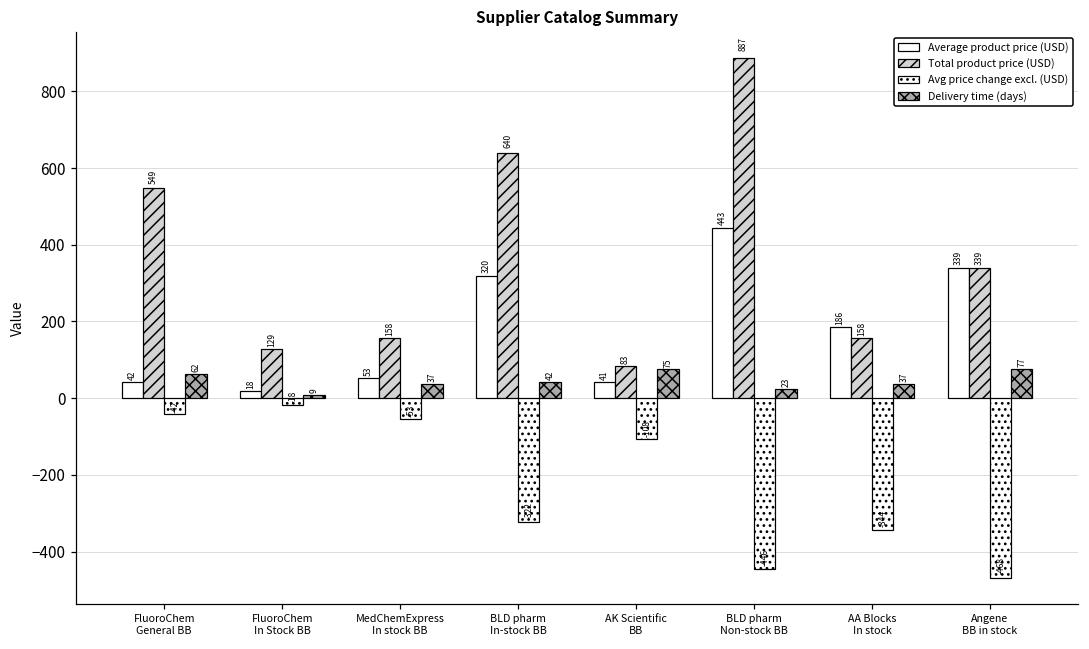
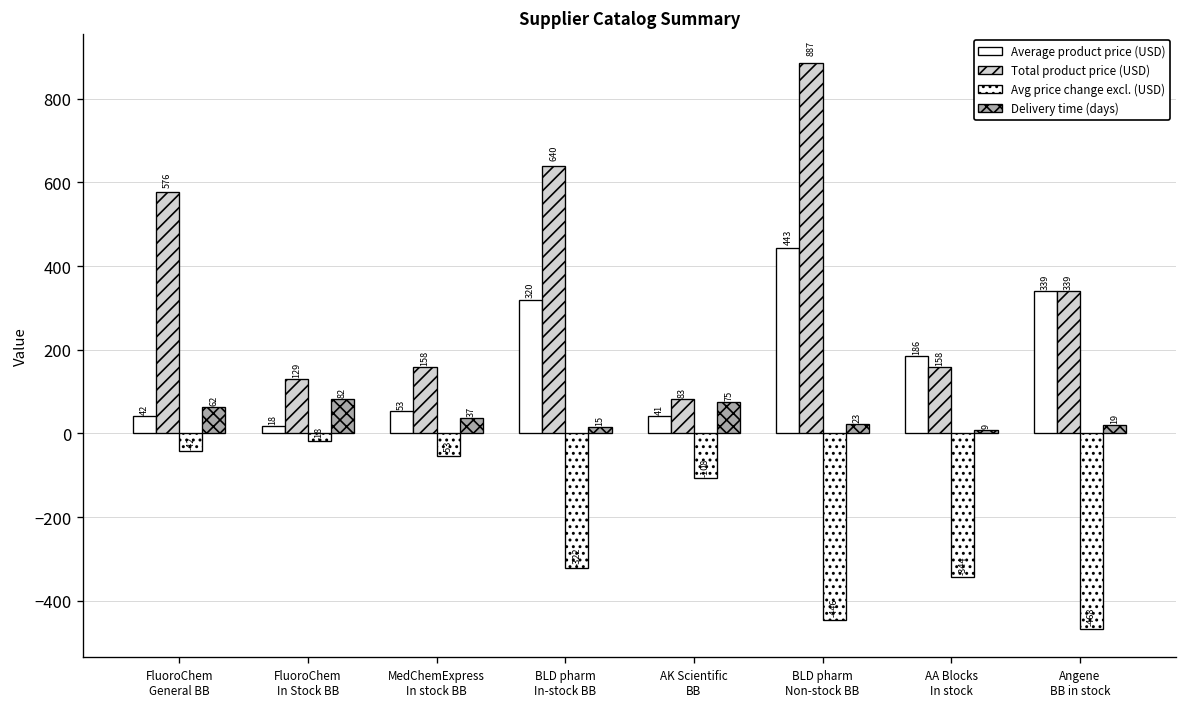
  {
    "Total product price (USD)": {
-     "FluoroChem General BB": 549,
+     "FluoroChem General BB": 576,
      "FluoroChem In Stock BB": 129,
      "MedChemExpress In stock BB": 158,
      "BLD pharm In-stock BB": 640,
      "AK Scientific BB": 83,
      "BLD pharm Non-stock BB": 887,
      "AA Blocks In stock": 158,
      "Angene BB in stock": 339
    },
    "Delivery time (days)": {
      "FluoroChem General BB": 62,
-     "FluoroChem In Stock BB": 9,
+     "FluoroChem In Stock BB": 82,
      "MedChemExpress In stock BB": 37,
-     "BLD pharm In-stock BB": 42,
+     "BLD pharm In-stock BB": 15,
      "AK Scientific BB": 75,
      "BLD pharm Non-stock BB": 23,
-     "AA Blocks In stock": 37,
-     "Angene BB in stock": 77
+     "AA Blocks In stock": 9,
+     "Angene BB in stock": 19
    }
  }
